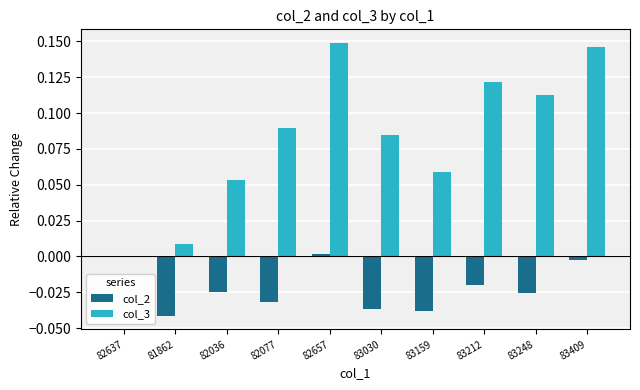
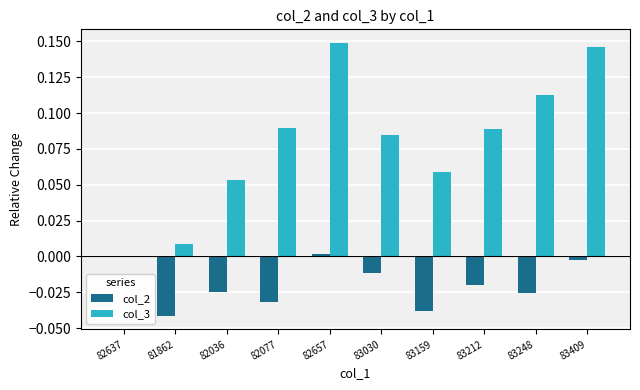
  {
    "col_2": {
      "82637": 0.000,
      "81862": -0.041,
      "82036": -0.025,
      "82077": -0.032,
      "82657": 0.002,
-     "83030": -0.036,
+     "83030": -0.012,
      "83159": -0.038,
      "83212": -0.020,
      "83248": -0.026,
      "83409": -0.002
    },
    "col_3": {
      "82637": 0.000,
      "81862": 0.008,
      "82036": 0.053,
      "82077": 0.090,
      "82657": 0.149,
      "83030": 0.085,
      "83159": 0.059,
-     "83212": 0.122,
+     "83212": 0.089,
      "83248": 0.113,
      "83409": 0.146
    }
  }
